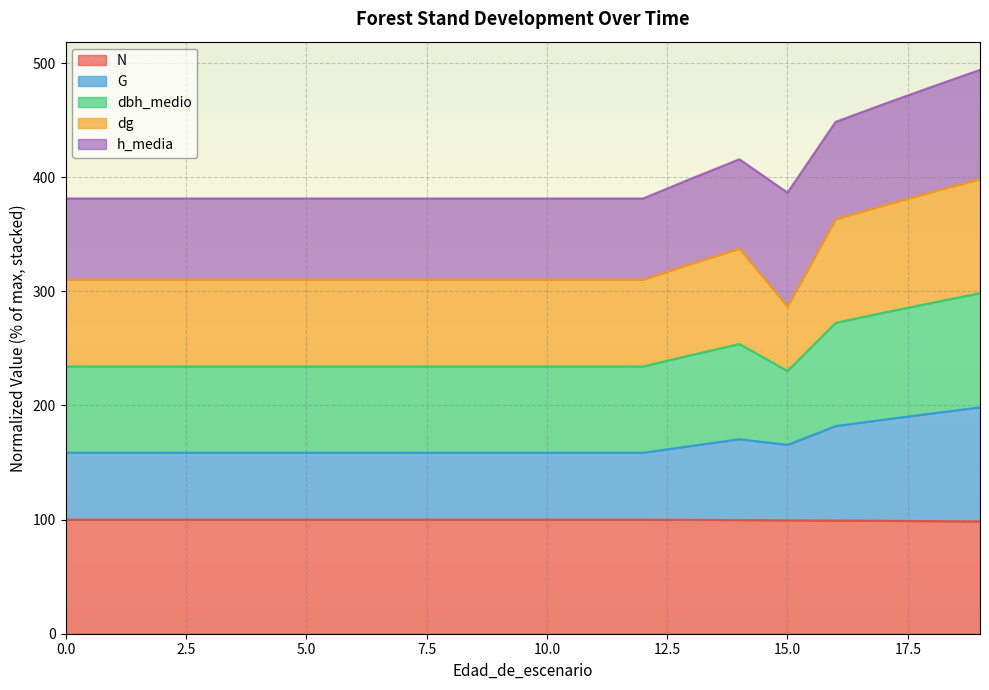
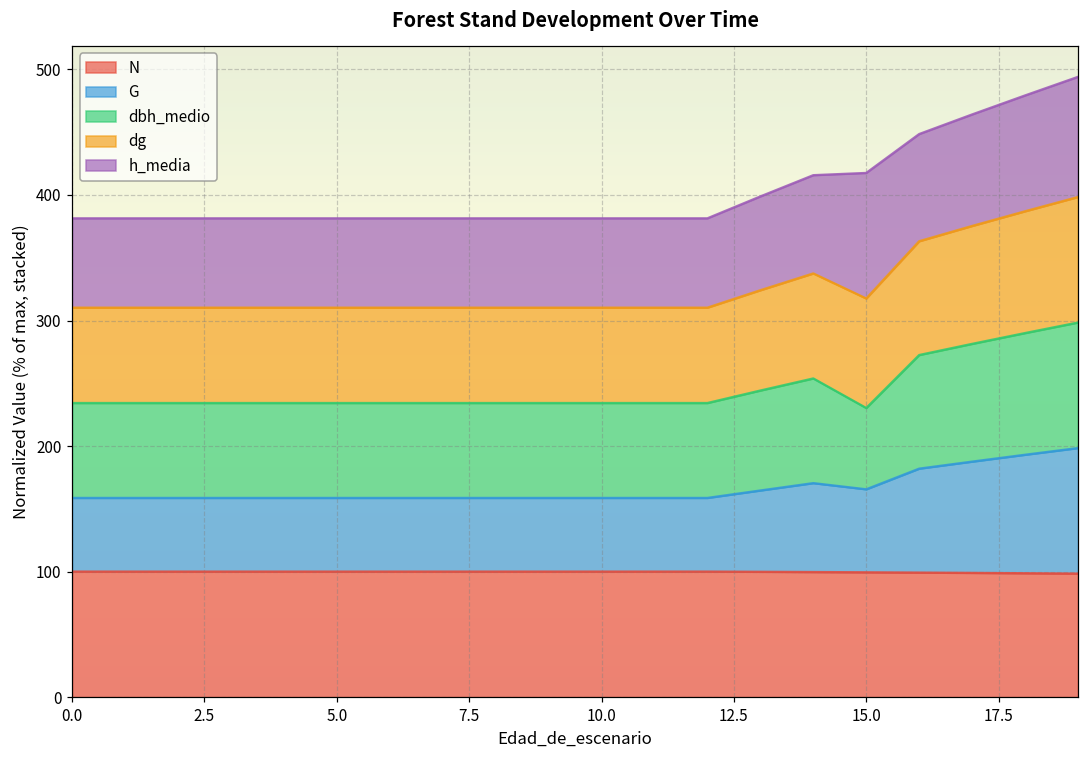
  {
    "h_media": {
      "0.0": 71,
      "5.0": 71,
      "10.0": 71,
      "15.0": 100
    },
    "dg": {
      "0.0": 76,
      "5.0": 76,
      "10.0": 76,
-     "15.0": 56
+     "15.0": 87
    },
    "dbh_medio": {
      "0.0": 76,
      "5.0": 76,
      "10.0": 76,
      "15.0": 65
    },
    "G": {
      "0.0": 59,
      "5.0": 59,
      "10.0": 59,
      "15.0": 66
    },
    "N": {
      "0.0": 100,
      "5.0": 100,
      "10.0": 100,
      "15.0": 99
    }
  }
